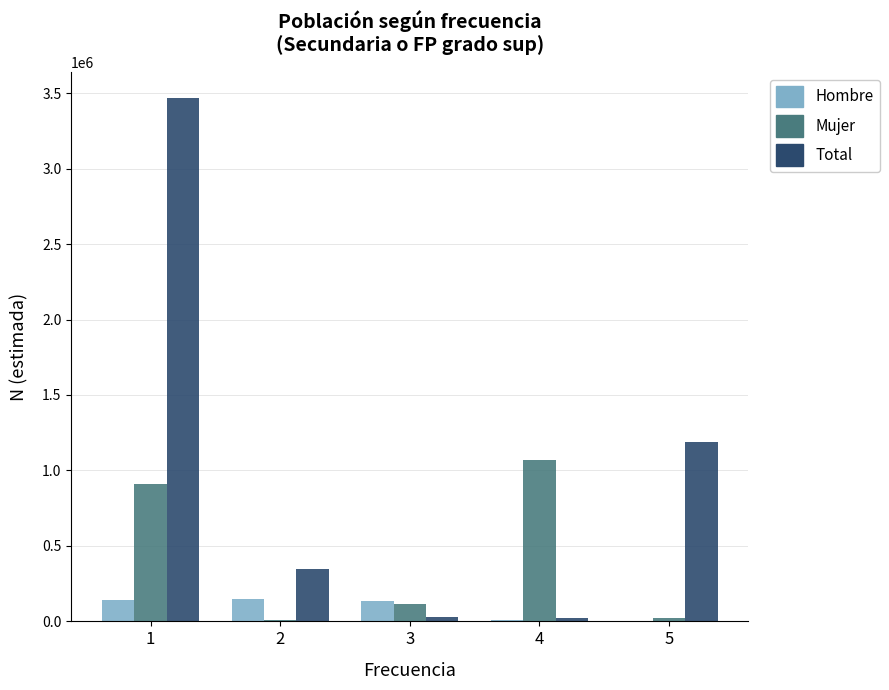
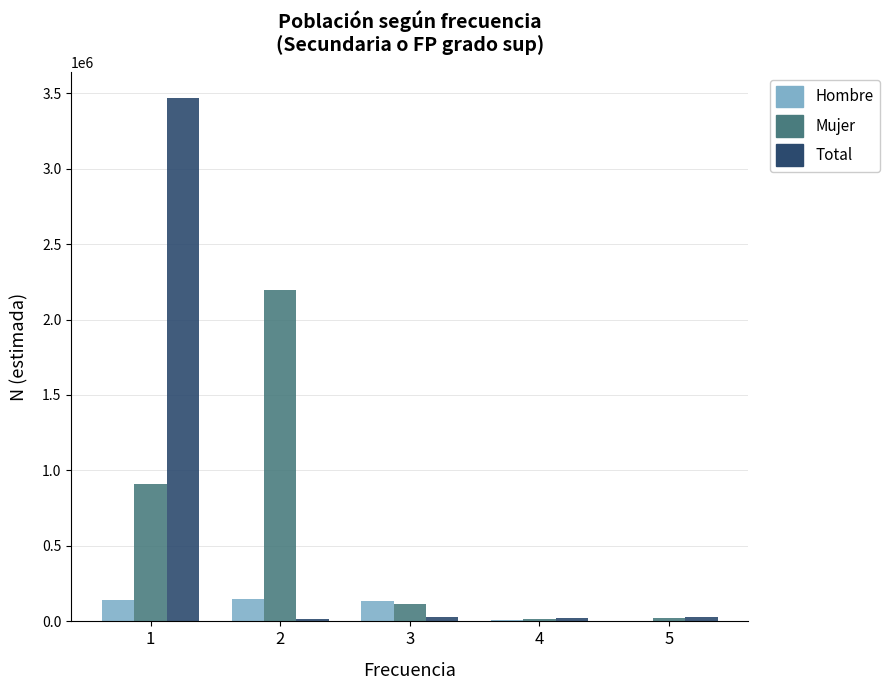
  {
    "Hombre": {
      "1": 140000,
      "2": 150000,
      "3": 130000
    },
    "Mujer": {
      "1": 910000,
-     "2": 10000,
+     "2": 2190000,
      "3": 110000,
-     "4": 1070000,
+     "4": 10000,
      "5": 30000
    },
    "Total": {
      "1": 3470000,
-     "2": 350000,
+     "2": 20000,
      "3": 30000,
      "4": 20000,
-     "5": 1190000
+     "5": 30000
    }
  }
